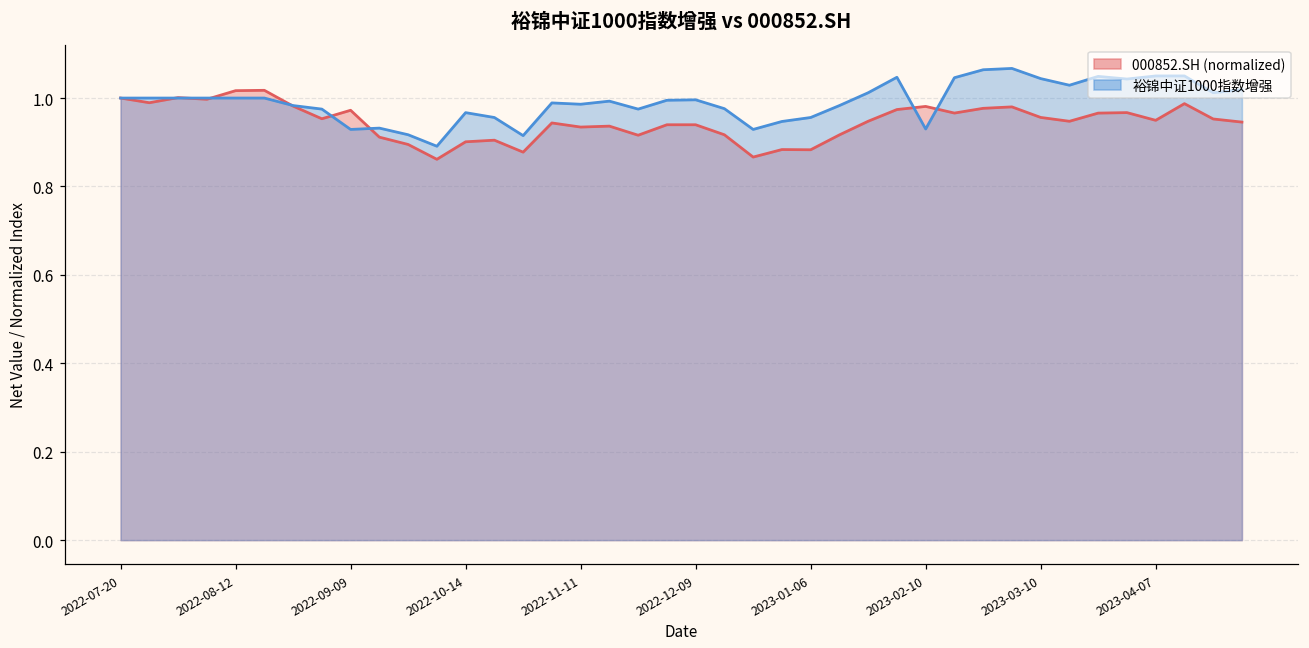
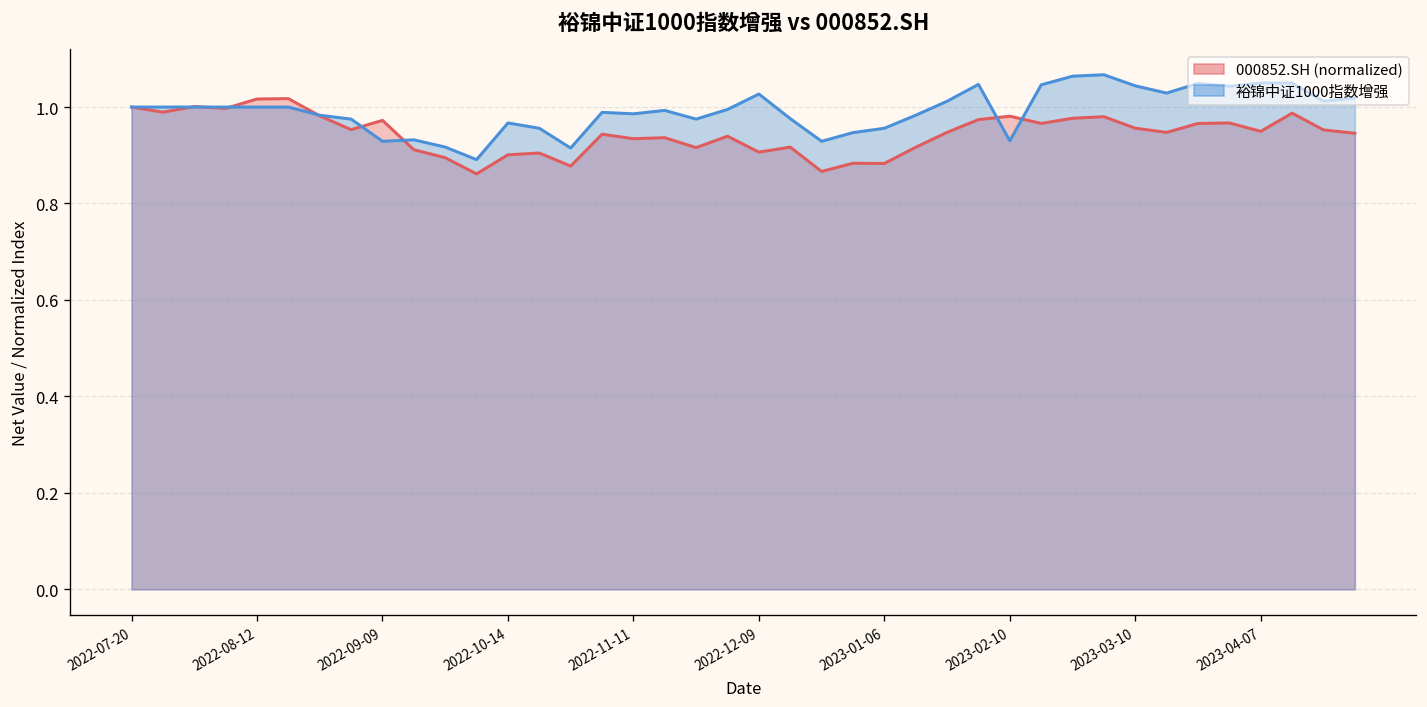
  {
    "000852.SH (normalized)": {
      "2022-08-12": 1.02,
      "2022-09-09": 0.97,
      "2022-10-14": 0.90,
      "2022-11-11": 0.93,
-     "2022-12-09": 0.94,
+     "2022-12-09": 0.91,
      "2023-01-06": 0.88,
      "2023-02-10": 0.98,
      "2023-03-10": 0.96,
      "2023-04-07": 0.95
    },
    "裕锦中证1000指数增强": {
      "2022-08-12": 1.00,
      "2022-09-09": 0.93,
      "2022-10-14": 0.97,
      "2022-11-11": 0.99,
-     "2022-12-09": 1.00,
+     "2022-12-09": 1.03,
      "2023-01-06": 0.96,
      "2023-02-10": 0.93,
      "2023-03-10": 1.04
    }
  }
